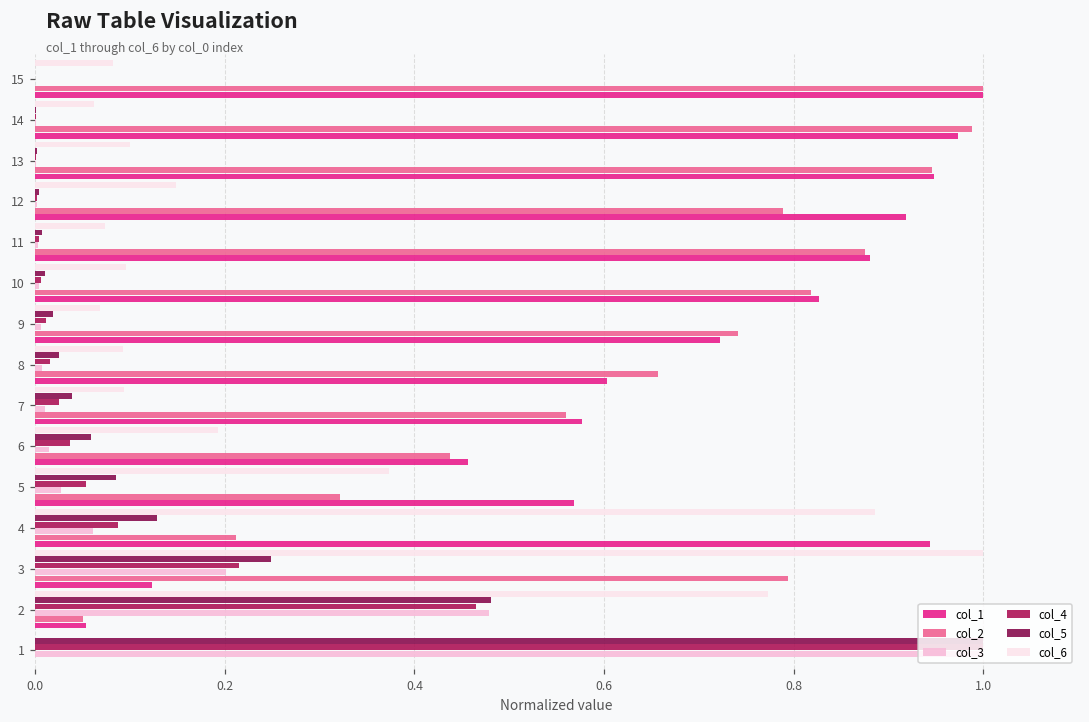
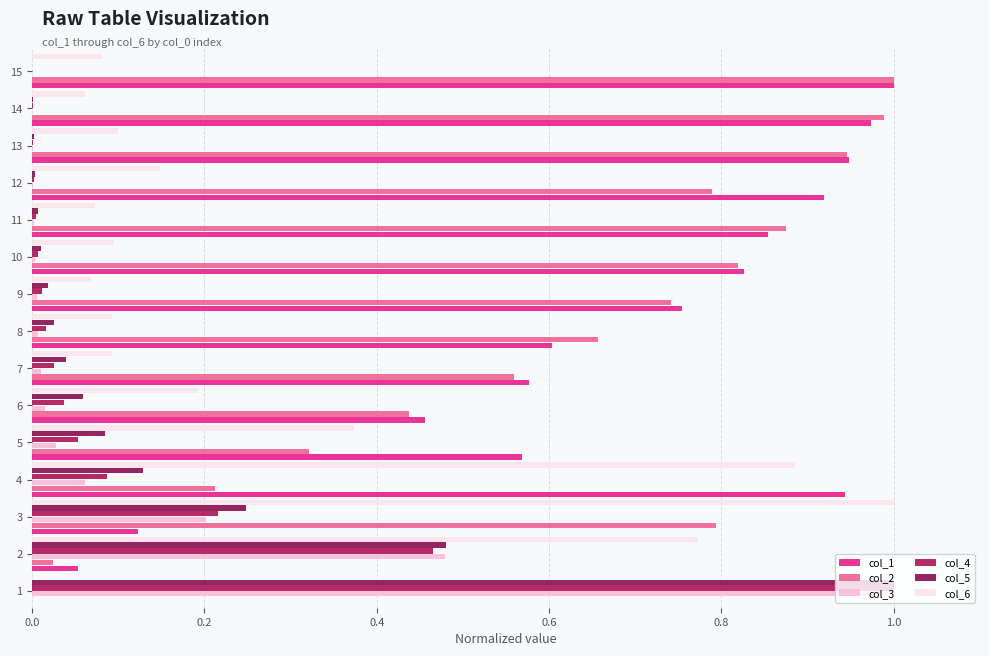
  {
    "col_1": {
      "15": 1.00,
      "14": 0.97,
      "13": 0.95,
      "12": 0.92,
-     "11": 0.88,
+     "11": 0.85,
      "10": 0.83,
-     "9": 0.72,
+     "9": 0.75,
      "8": 0.60,
      "7": 0.58,
      "6": 0.46,
      "5": 0.57,
      "4": 0.94,
      "3": 0.12,
      "2": 0.05,
      "1": 0.00
    },
    "col_2": {
      "15": 1.00,
      "14": 0.99,
      "13": 0.95,
      "12": 0.79,
      "11": 0.88,
      "10": 0.82,
      "9": 0.74,
      "8": 0.66,
      "7": 0.56,
      "6": 0.44,
      "5": 0.32,
      "4": 0.21,
      "3": 0.79,
-     "2": 0.05,
+     "2": 0.02,
      "1": 0.00
    }
  }
